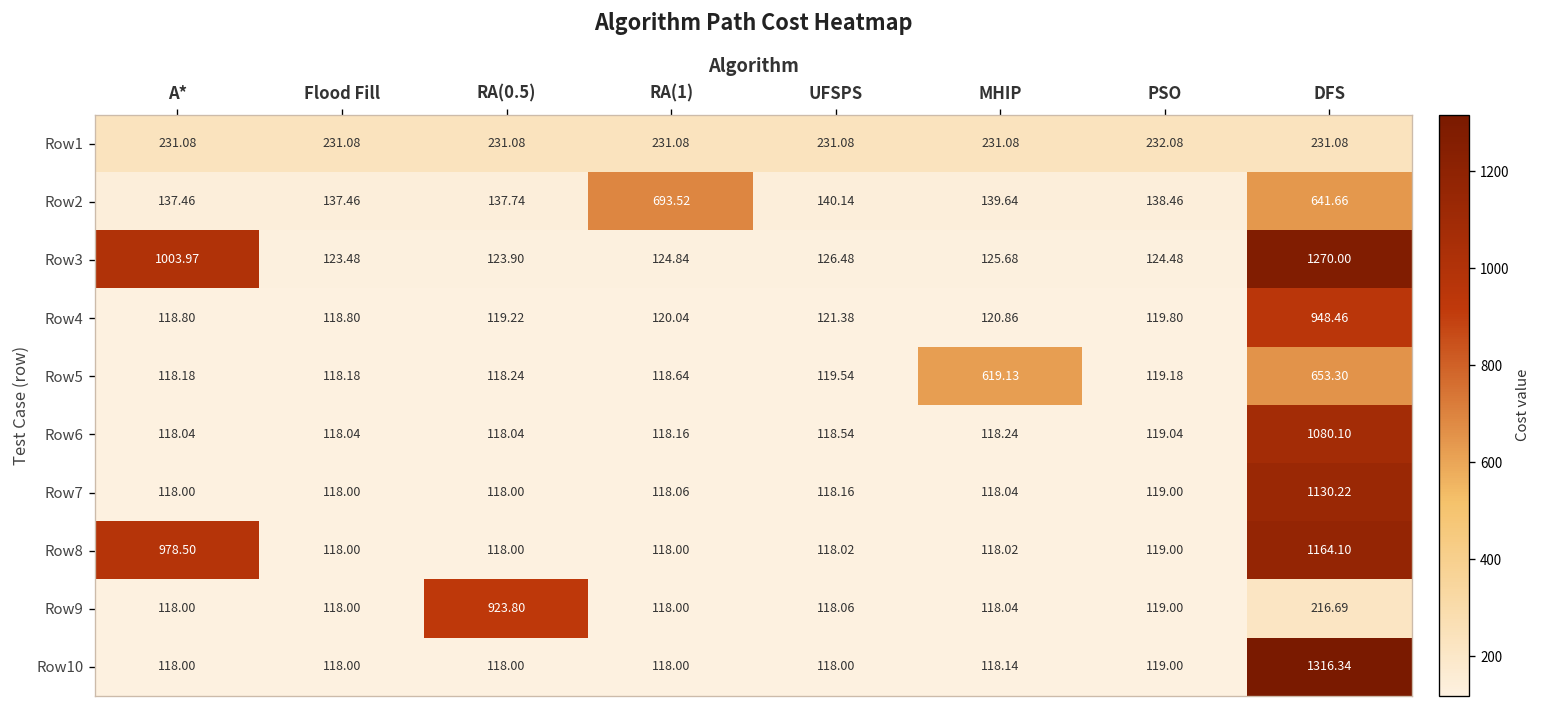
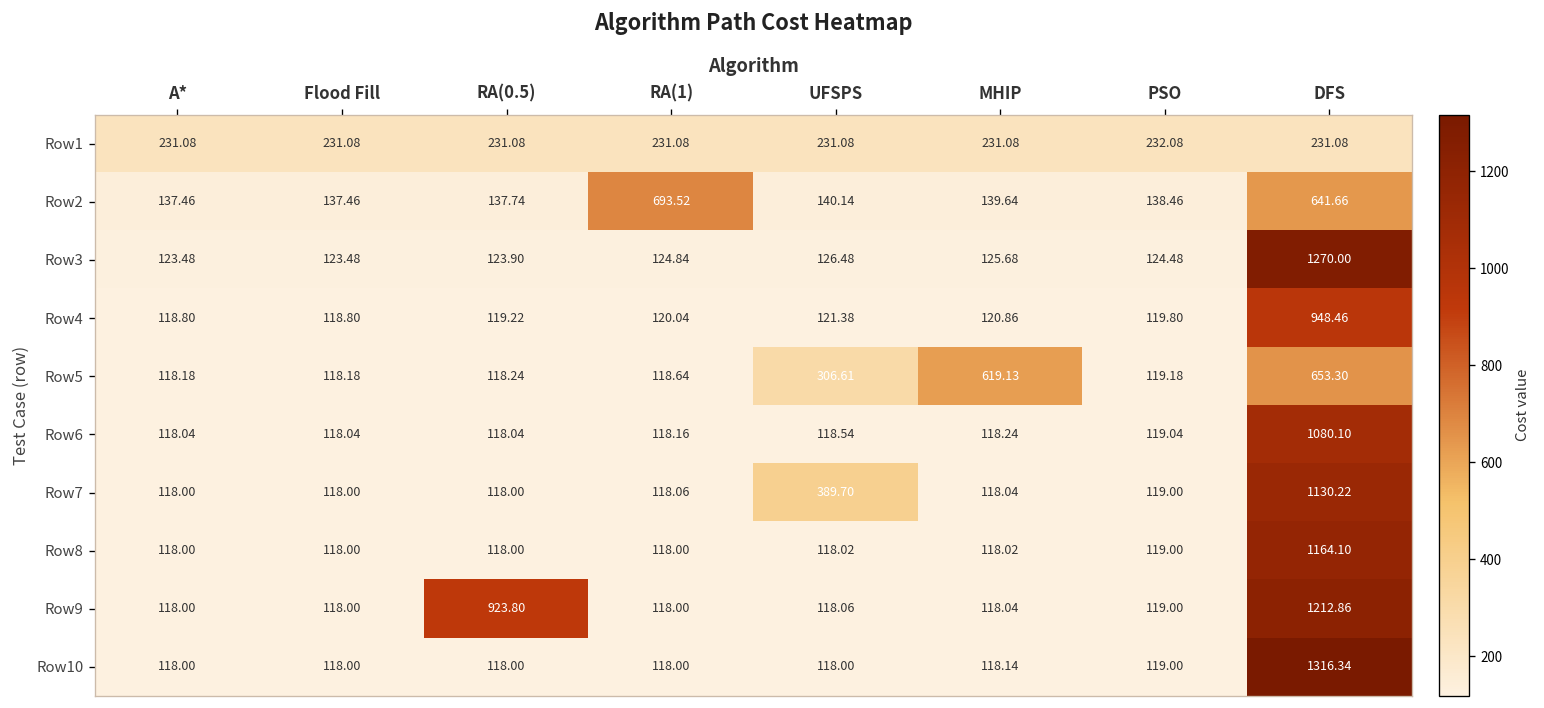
  {
    "Row1": {
      "A*": 231.08,
      "Flood Fill": 231.08,
      "RA(0.5)": 231.08,
      "RA(1)": 231.08,
      "UFSPS": 231.08,
      "MHIP": 231.08,
      "PSO": 232.08,
      "DFS": 231.08
    },
    "Row2": {
      "A*": 137.46,
      "Flood Fill": 137.46,
      "RA(0.5)": 137.74,
      "RA(1)": 693.52,
      "UFSPS": 140.14,
      "MHIP": 139.64,
      "PSO": 138.46,
      "DFS": 641.66
    },
    "Row3": {
-     "A*": 1003.97,
+     "A*": 123.48,
      "Flood Fill": 123.48,
      "RA(0.5)": 123.90,
      "RA(1)": 124.84,
      "UFSPS": 126.48,
      "MHIP": 125.68,
      "PSO": 124.48,
      "DFS": 1270.00
    },
    "Row4": {
      "A*": 118.80,
      "Flood Fill": 118.80,
      "RA(0.5)": 119.22,
      "RA(1)": 120.04,
      "UFSPS": 121.38,
      "MHIP": 120.86,
      "PSO": 119.80,
      "DFS": 948.46
    },
    "Row5": {
      "A*": 118.18,
      "Flood Fill": 118.18,
      "RA(0.5)": 118.24,
      "RA(1)": 118.64,
-     "UFSPS": 119.54,
+     "UFSPS": 306.61,
      "MHIP": 619.13,
      "PSO": 119.18,
      "DFS": 653.30
    },
    "Row6": {
      "A*": 118.04,
      "Flood Fill": 118.04,
      "RA(0.5)": 118.04,
      "RA(1)": 118.16,
      "UFSPS": 118.54,
      "MHIP": 118.24,
      "PSO": 119.04,
      "DFS": 1080.10
    },
    "Row7": {
      "A*": 118.00,
      "Flood Fill": 118.00,
      "RA(0.5)": 118.00,
      "RA(1)": 118.06,
-     "UFSPS": 118.16,
+     "UFSPS": 389.70,
      "MHIP": 118.04,
      "PSO": 119.00,
      "DFS": 1130.22
    },
    "Row8": {
-     "A*": 978.50,
+     "A*": 118.00,
      "Flood Fill": 118.00,
      "RA(0.5)": 118.00,
      "RA(1)": 118.00,
      "UFSPS": 118.02,
      "MHIP": 118.02,
      "PSO": 119.00,
      "DFS": 1164.10
    },
    "Row9": {
      "A*": 118.00,
      "Flood Fill": 118.00,
      "RA(0.5)": 923.80,
      "RA(1)": 118.00,
      "UFSPS": 118.06,
      "MHIP": 118.04,
      "PSO": 119.00,
-     "DFS": 216.69
+     "DFS": 1212.86
    },
    "Row10": {
      "A*": 118.00,
      "Flood Fill": 118.00,
      "RA(0.5)": 118.00,
      "RA(1)": 118.00,
      "UFSPS": 118.00,
      "MHIP": 118.14,
      "PSO": 119.00,
      "DFS": 1316.34
    }
  }
